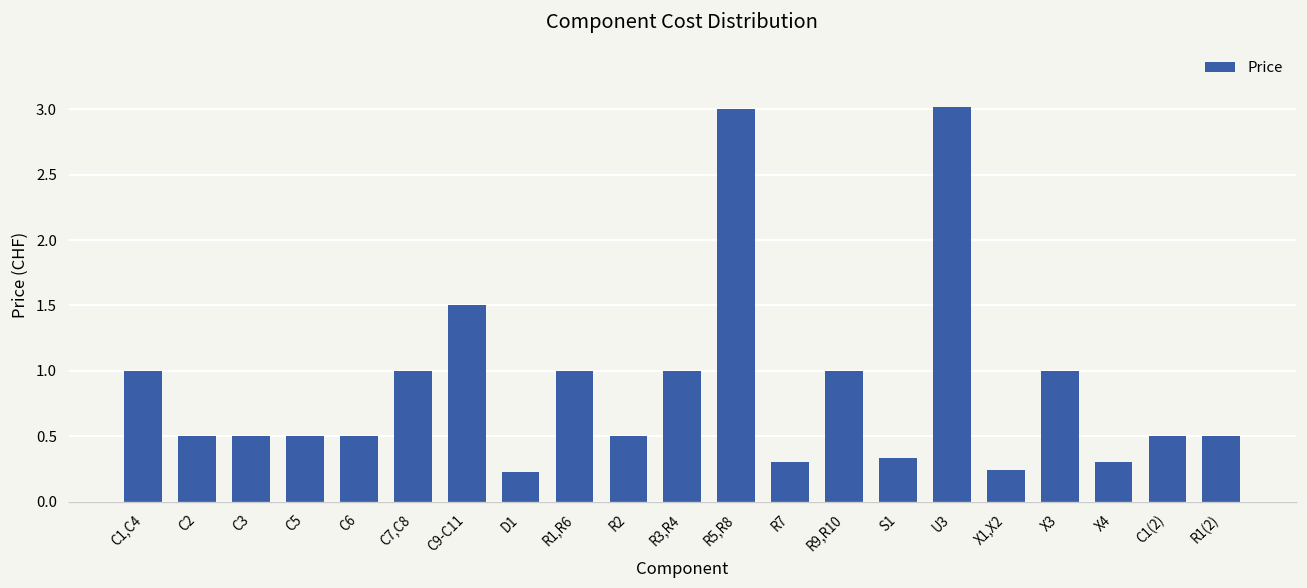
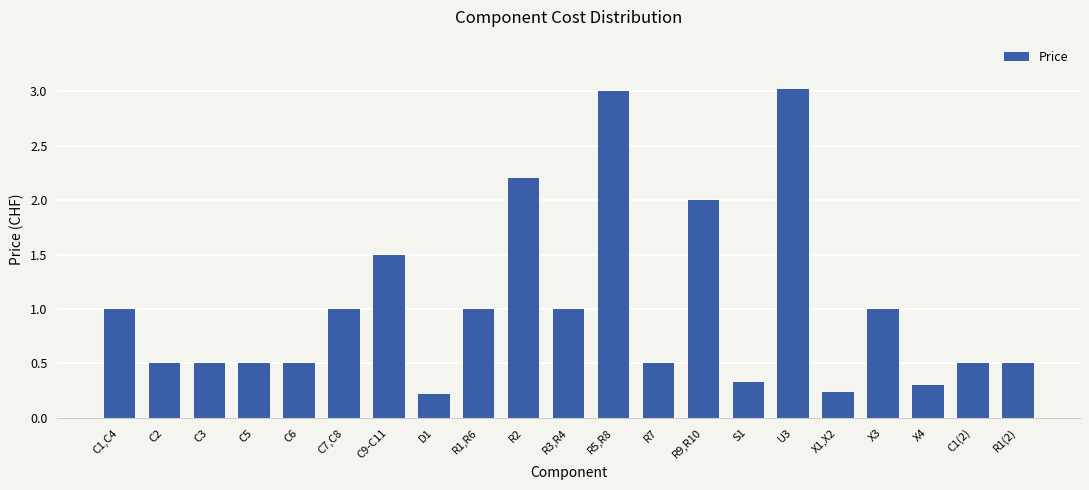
  {
    "C1,C4": 1.0,
    "C2": 0.5,
    "C3": 0.5,
    "C5": 0.5,
    "C6": 0.5,
    "C7,C8": 1.0,
    "C9-C11": 1.5,
    "D1": 0.22,
    "R1,R6": 1.0,
-   "R2": 0.5,
+   "R2": 2.2,
    "R3,R4": 1.0,
    "R5,R8": 3.0,
-   "R7": 0.3,
-   "R9,R10": 1,
+   "R7": 0.5,
+   "R9,R10": 2,
    "S1": 0.33,
    "U3": 3.0,
    "X1,X2": 0.24,
    "X3": 1.0,
    "X4": 0.3,
    "C1(2)": 0.5,
    "R1(2)": 0.5
  }
